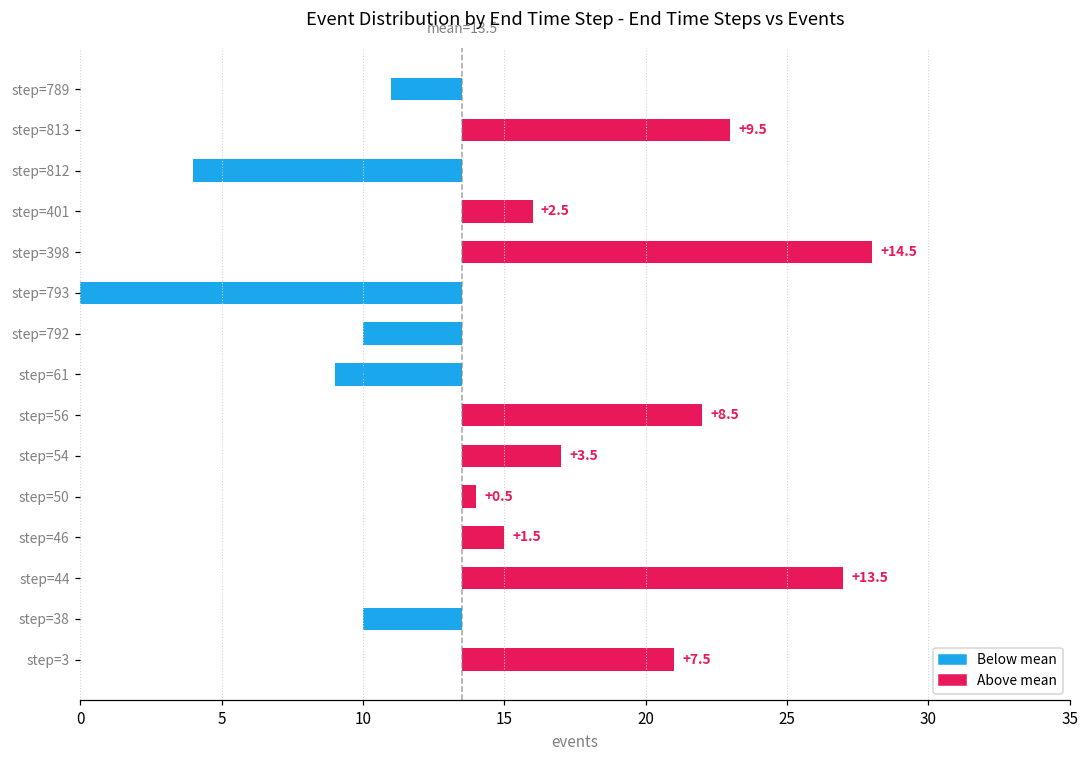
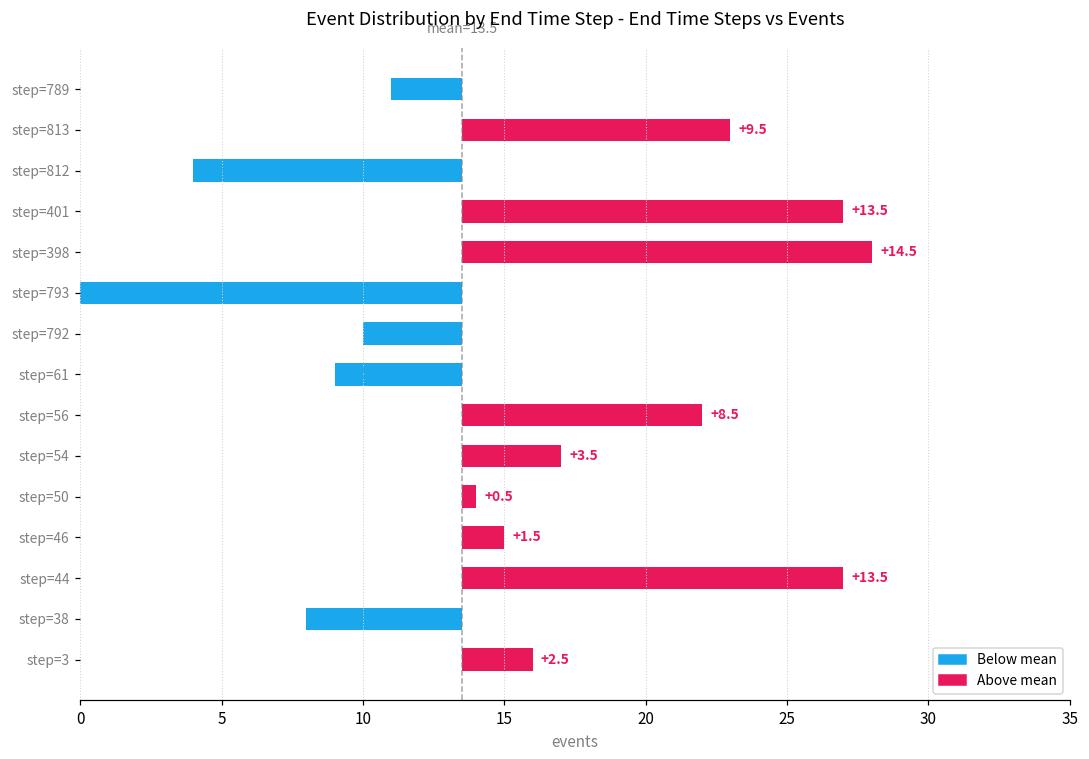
  {
    "step=813": "+9.5",
-   "step=401": "+2.5",
+   "step=401": "+13.5",
    "step=398": "+14.5",
    "step=56": "+8.5",
    "step=54": "+3.5",
    "step=50": "+0.5",
    "step=46": "+1.5",
    "step=44": "+13.5",
-   "step=38": "10",
-   "step=3": "+7.5"
+   "step=38": "8",
+   "step=3": "+2.5"
  }
